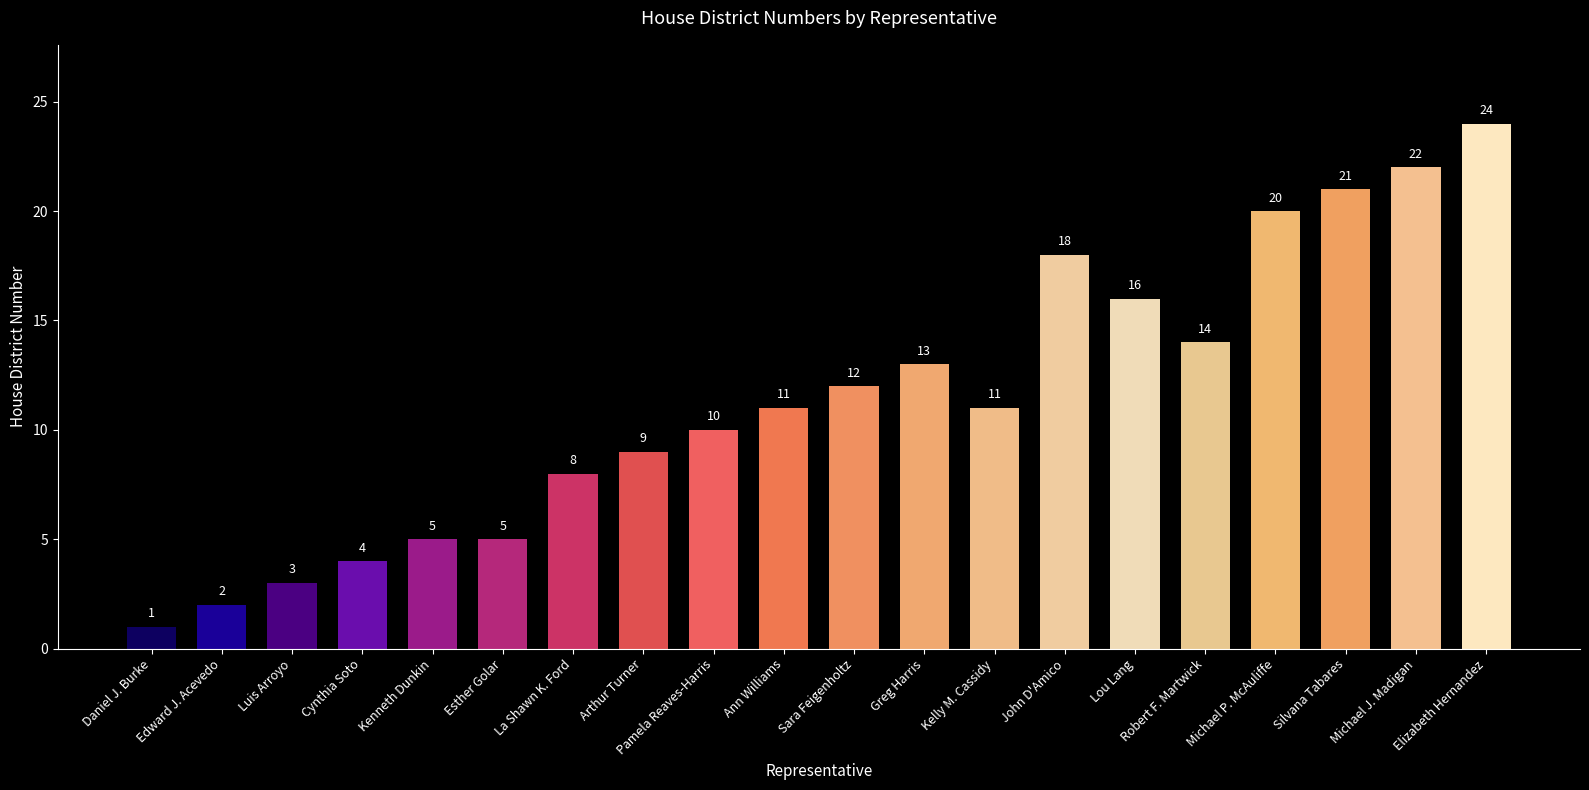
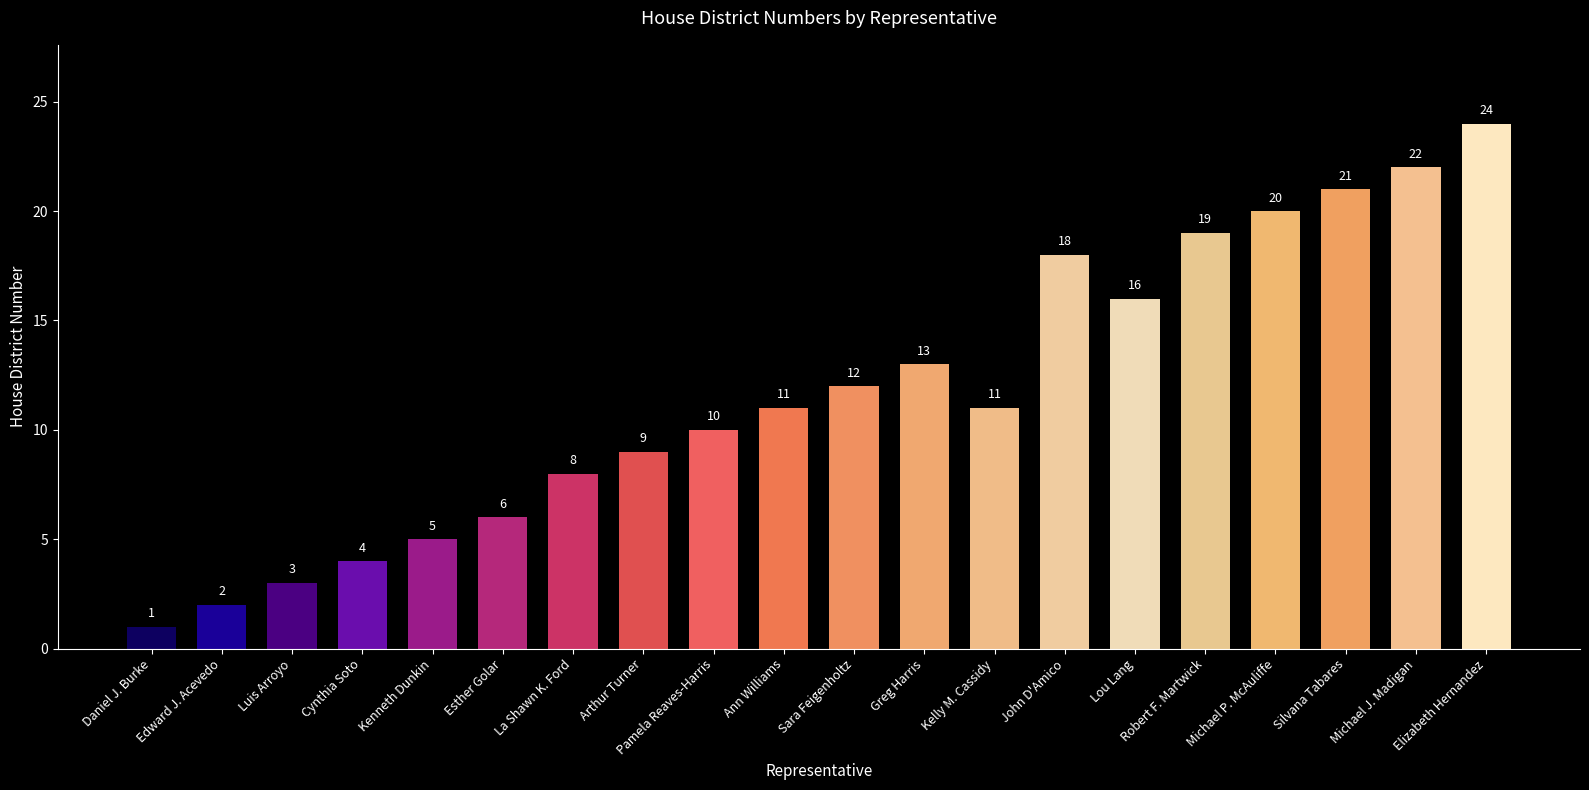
  {
    "Daniel J. Burke": 1,
    "Edward J. Acevedo": 2,
    "Luis Arroyo": 3,
    "Cynthia Soto": 4,
    "Kenneth Dunkin": 5,
-   "Esther Golar": 5,
+   "Esther Golar": 6,
    "La Shawn K. Ford": 8,
    "Arthur Turner": 9,
    "Pamela Reaves-Harris": 10,
    "Ann Williams": 11,
    "Sara Feigenholtz": 12,
    "Greg Harris": 13,
    "Kelly M. Cassidy": 11,
    "John D'Amico": 18,
    "Lou Lang": 16,
-   "Robert F. Martwick": 14,
+   "Robert F. Martwick": 19,
    "Michael P. McAuliffe": 20,
    "Silvana Tabares": 21,
    "Michael J. Madigan": 22,
    "Elizabeth Hernandez": 24
  }
